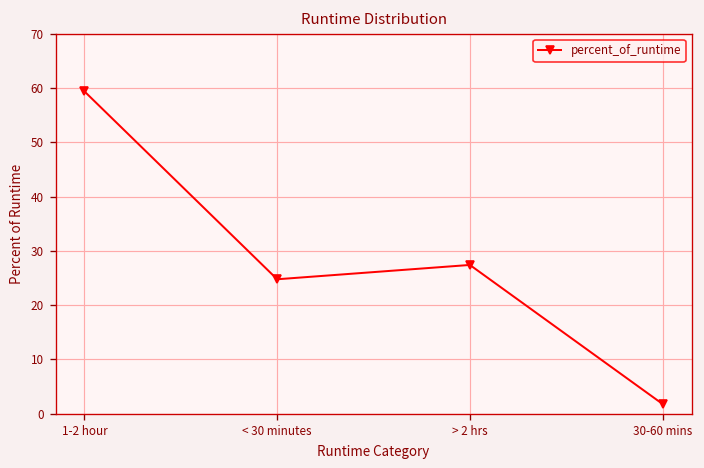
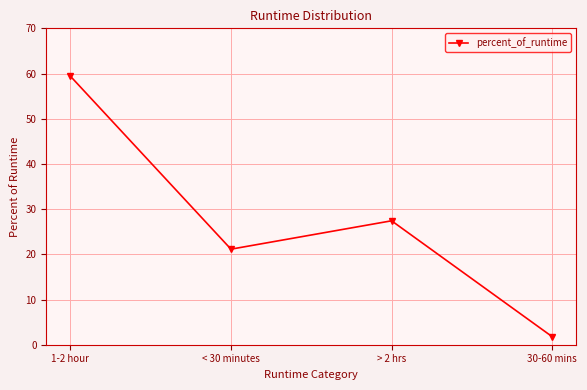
  {
    "1-2 hour": 59,
-   "< 30 minutes": 25,
+   "< 30 minutes": 21,
    "> 2 hrs": 27,
    "30-60 mins": 2
  }
